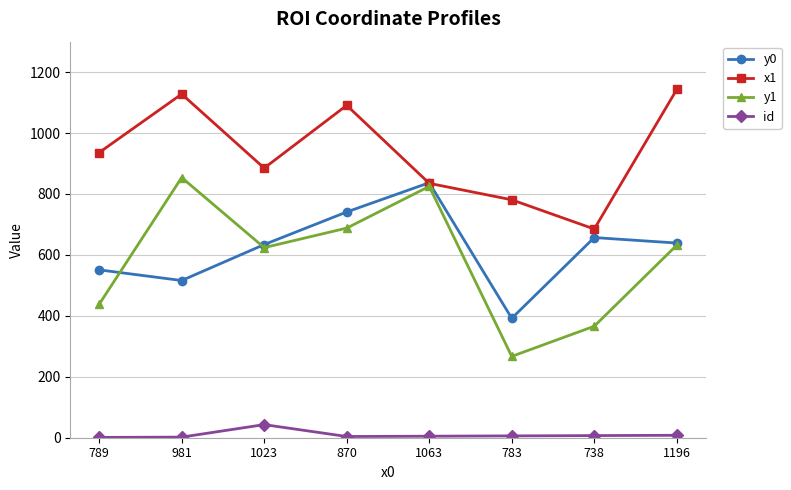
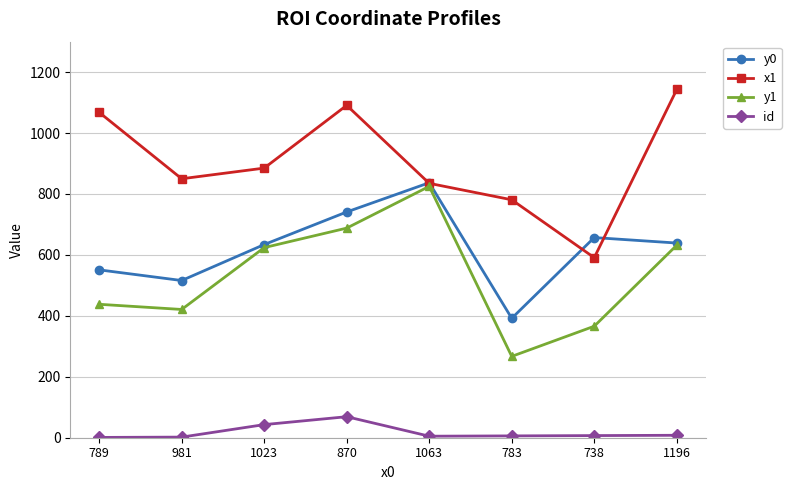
  {
    "y0": {
      "789": 550,
      "981": 520,
      "1023": 630,
      "870": 740,
      "783": 390,
      "738": 660
    },
    "x1": {
-     "789": 940,
-     "981": 1130,
+     "789": 1070,
+     "981": 850,
      "1023": 890,
      "870": 1090,
      "783": 780,
-     "738": 690,
+     "738": 590,
      "1196": 1140
    },
    "y1": {
      "789": 440,
-     "981": 850,
+     "981": 420,
      "1023": 620,
      "870": 690,
      "1063": 830,
      "783": 270,
      "738": 370
    },
    "id": {
      "789": 0,
      "981": 0,
      "1023": 40,
-     "870": 0,
+     "870": 70,
      "1063": 10,
      "783": 10,
      "738": 10,
      "1196": 10
    }
  }
